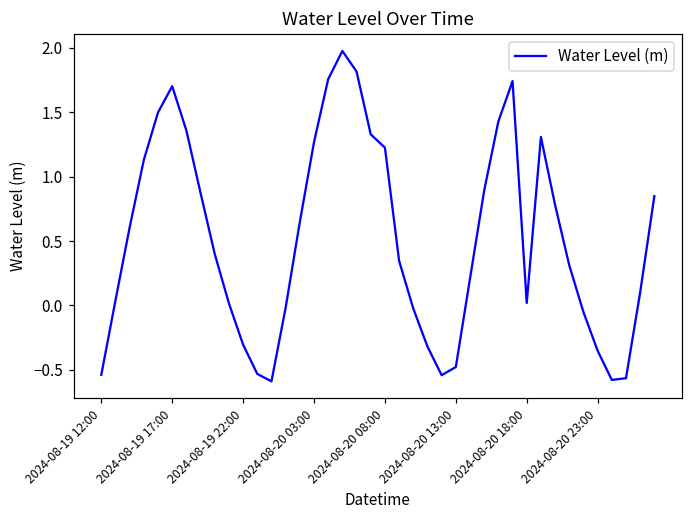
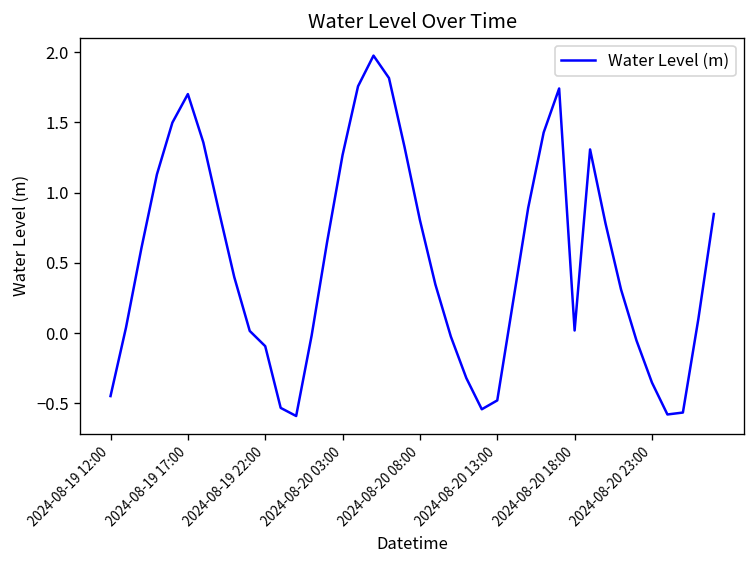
  {
-   "2024-08-19 12:00": -0.54,
+   "2024-08-19 12:00": -0.45,
    "2024-08-19 17:00": 1.70,
-   "2024-08-19 22:00": -0.31,
+   "2024-08-19 22:00": -0.09,
    "2024-08-20 03:00": 1.27,
-   "2024-08-20 08:00": 1.23,
+   "2024-08-20 08:00": 0.80,
    "2024-08-20 13:00": -0.48,
    "2024-08-20 18:00": 0.02,
    "2024-08-20 23:00": -0.35
  }
